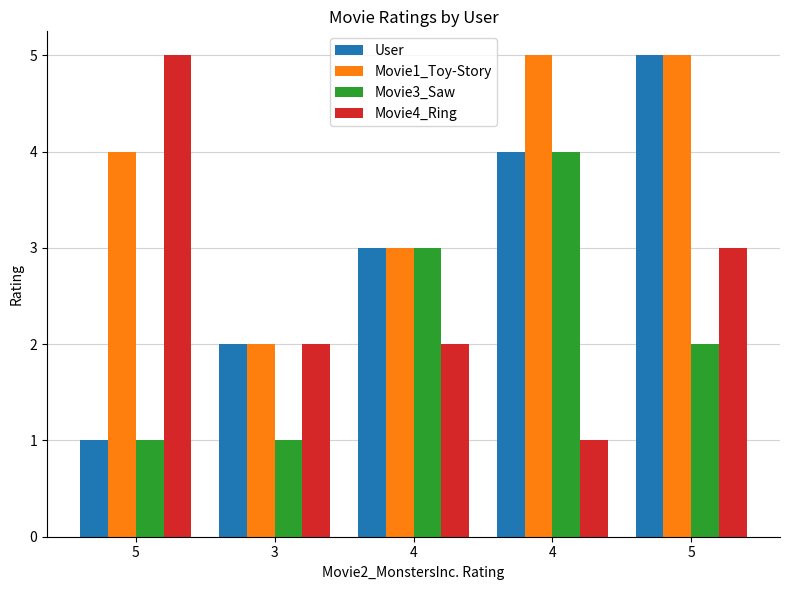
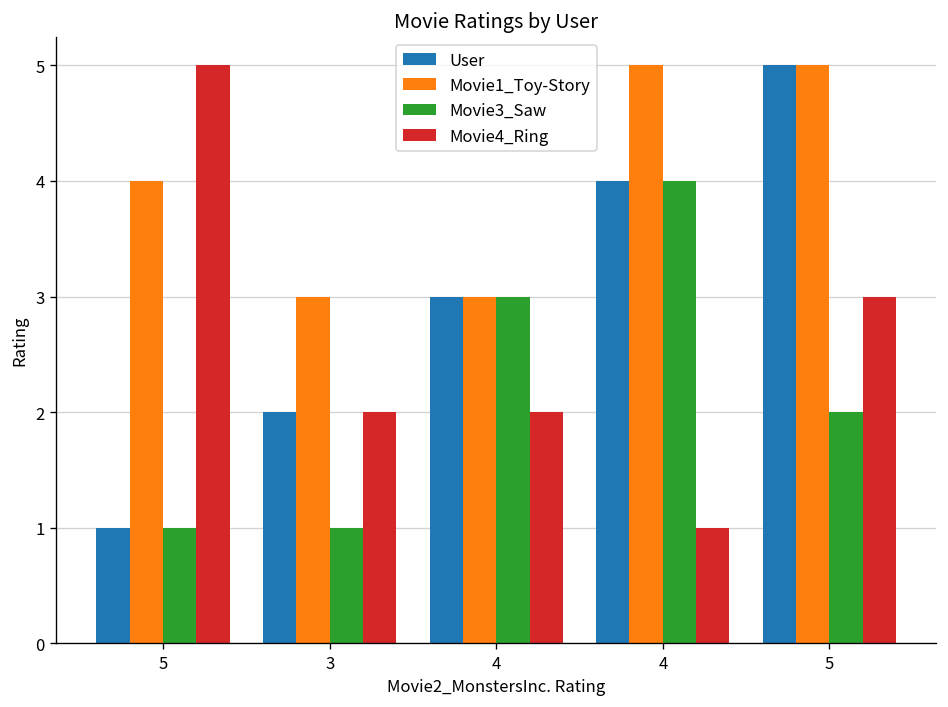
  {
    "User": {
      "3": 2
    },
    "Movie1_Toy-Story": {
-     "3": 2
+     "3": 3
    },
    "Movie3_Saw": {
      "3": 1
    },
    "Movie4_Ring": {
      "3": 2
    }
  }
